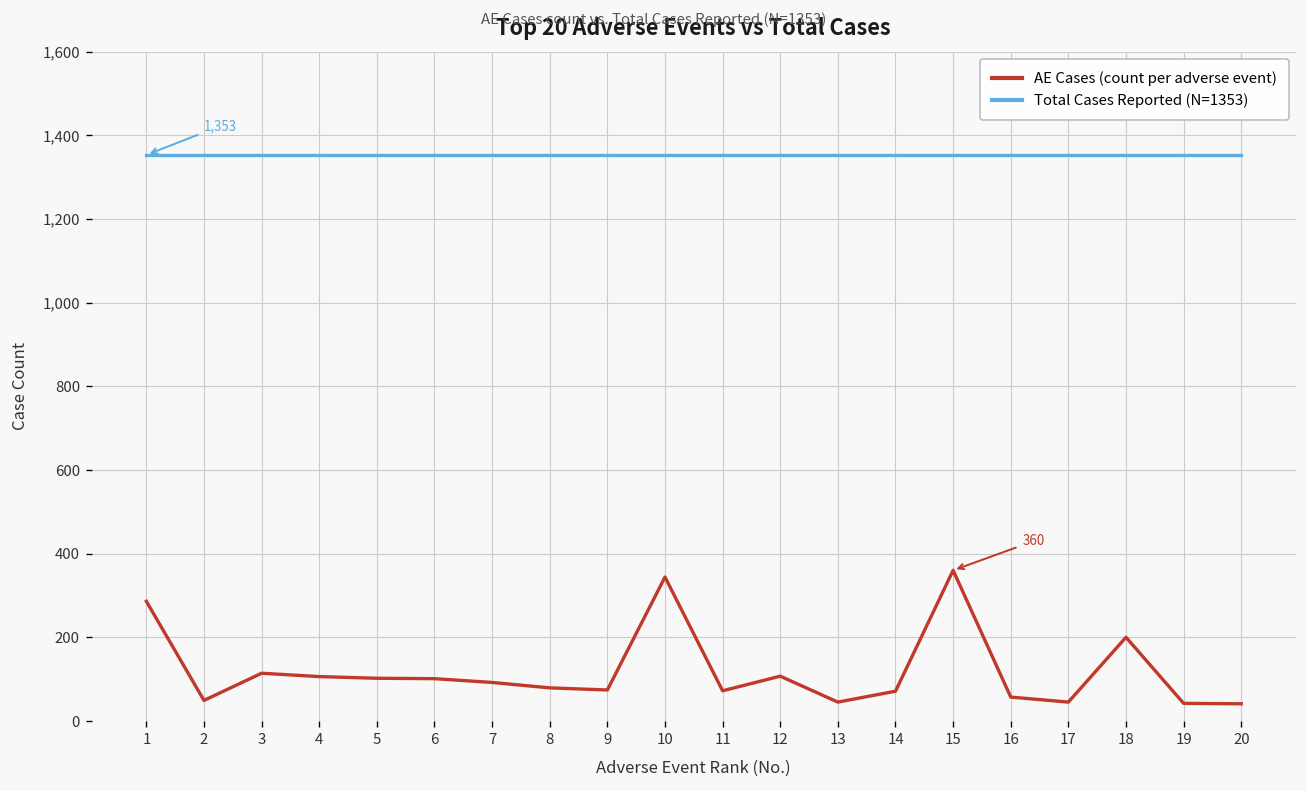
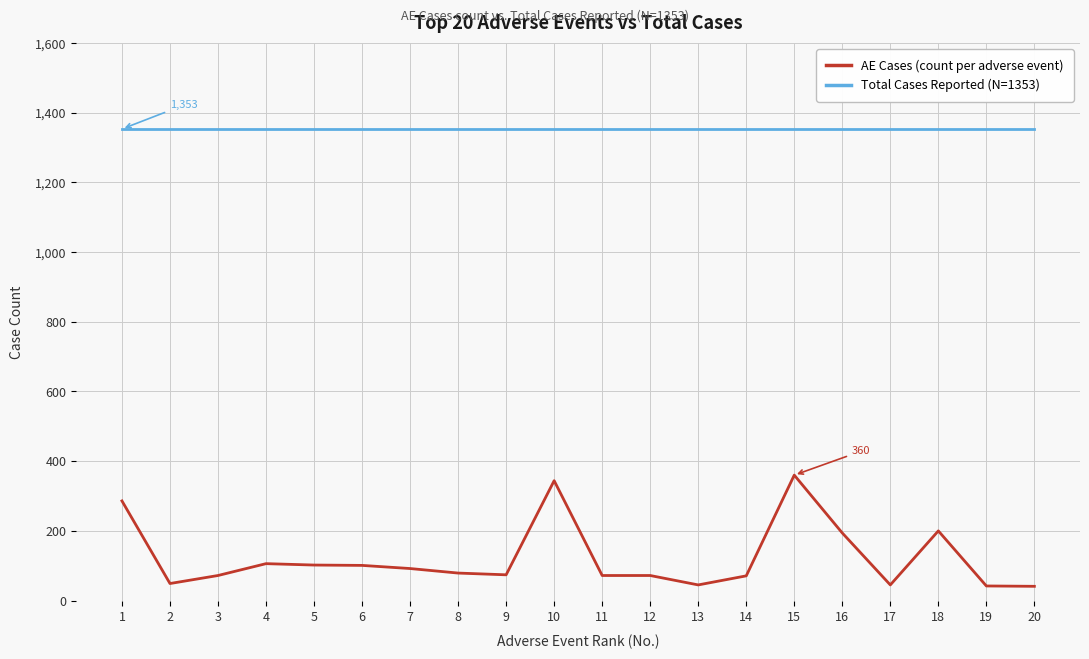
  {
    "AE Cases (count per adverse event)": {
      "1": "290",
      "2": "50",
-     "3": "110",
+     "3": "70",
      "4": "110",
      "5": "100",
      "6": "100",
      "7": "90",
      "8": "80",
      "9": "70",
      "10": "340",
      "11": "70",
-     "12": "110",
+     "12": "70",
      "13": "50",
      "14": "70",
-     "16": "60",
+     "16": "190",
      "17": "50",
      "18": "200",
      "19": "40",
      "20": "40"
    },
    "Total Cases Reported (N=1353)": {
      "2": "1,353"
    }
  }
